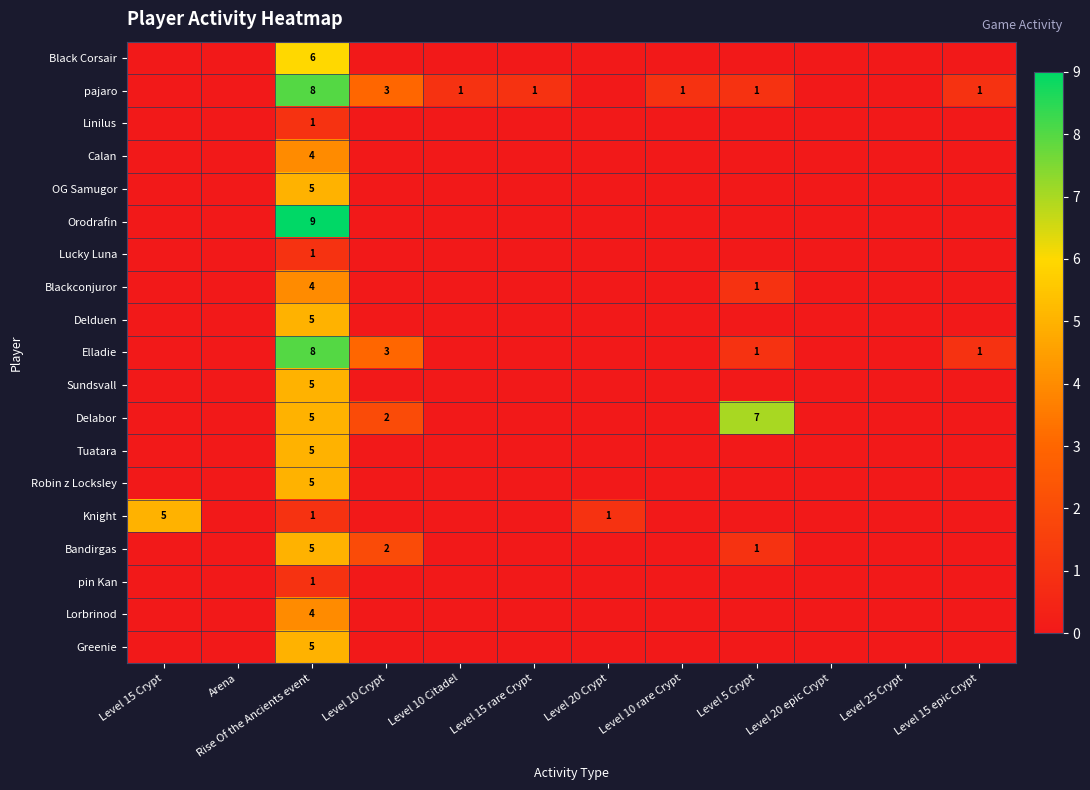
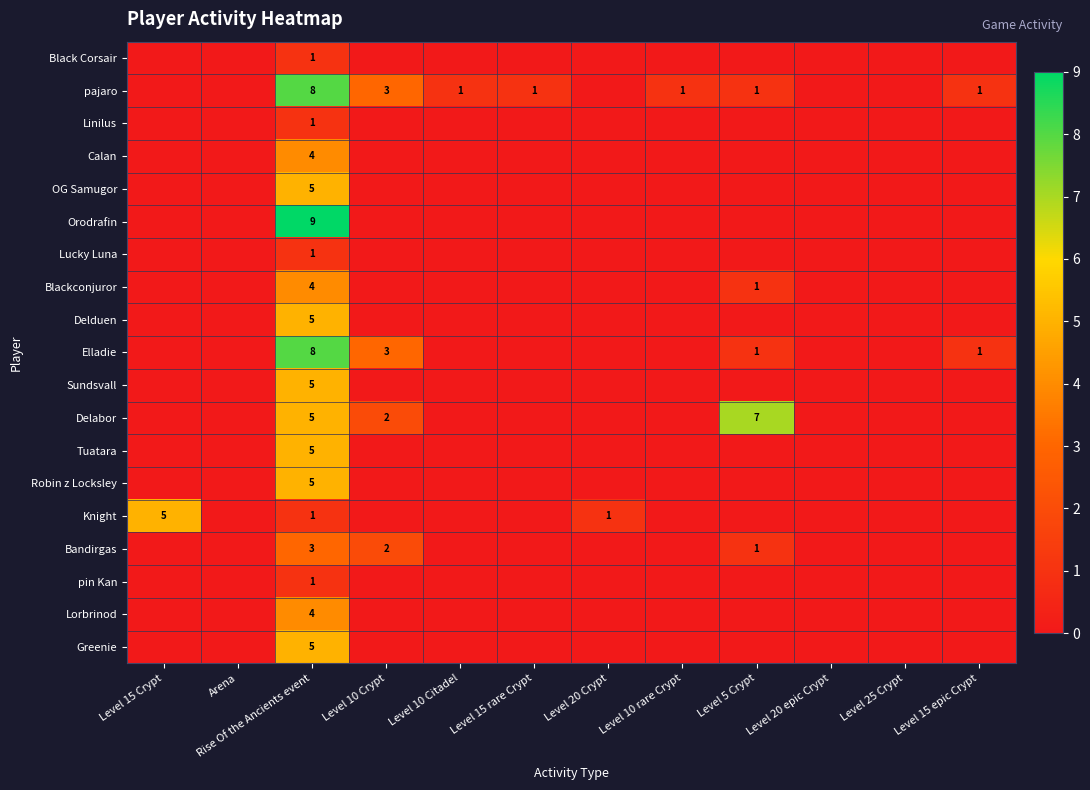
  {
    "Black Corsair": {
-     "Rise Of the Ancients event": 6
+     "Rise Of the Ancients event": 1
    },
    "pajaro": {
      "Rise Of the Ancients event": 8,
      "Level 10 Crypt": 3,
      "Level 10 Citadel": 1,
      "Level 15 rare Crypt": 1,
      "Level 10 rare Crypt": 1,
      "Level 5 Crypt": 1,
      "Level 15 epic Crypt": 1
    },
    "Linilus": {
      "Rise Of the Ancients event": 1
    },
    "Calan": {
      "Rise Of the Ancients event": 4
    },
    "OG Samugor": {
      "Rise Of the Ancients event": 5
    },
    "Orodrafin": {
      "Rise Of the Ancients event": 9
    },
    "Lucky Luna": {
      "Rise Of the Ancients event": 1
    },
    "Blackconjuror": {
      "Rise Of the Ancients event": 4,
      "Level 5 Crypt": 1
    },
    "Delduen": {
      "Rise Of the Ancients event": 5
    },
    "Elladie": {
      "Rise Of the Ancients event": 8,
      "Level 10 Crypt": 3,
      "Level 5 Crypt": 1,
      "Level 15 epic Crypt": 1
    },
    "Sundsvall": {
      "Rise Of the Ancients event": 5
    },
    "Delabor": {
      "Rise Of the Ancients event": 5,
      "Level 10 Crypt": 2,
      "Level 5 Crypt": 7
    },
    "Tuatara": {
      "Rise Of the Ancients event": 5
    },
    "Robin z Locksley": {
      "Rise Of the Ancients event": 5
    },
    "Knight": {
      "Level 15 Crypt": 5,
      "Rise Of the Ancients event": 1,
      "Level 20 Crypt": 1
    },
    "Bandirgas": {
-     "Rise Of the Ancients event": 5,
+     "Rise Of the Ancients event": 3,
      "Level 10 Crypt": 2,
      "Level 5 Crypt": 1
    },
    "pin Kan": {
      "Rise Of the Ancients event": 1
    },
    "Lorbrinod": {
      "Rise Of the Ancients event": 4
    },
    "Greenie": {
      "Rise Of the Ancients event": 5
    }
  }
